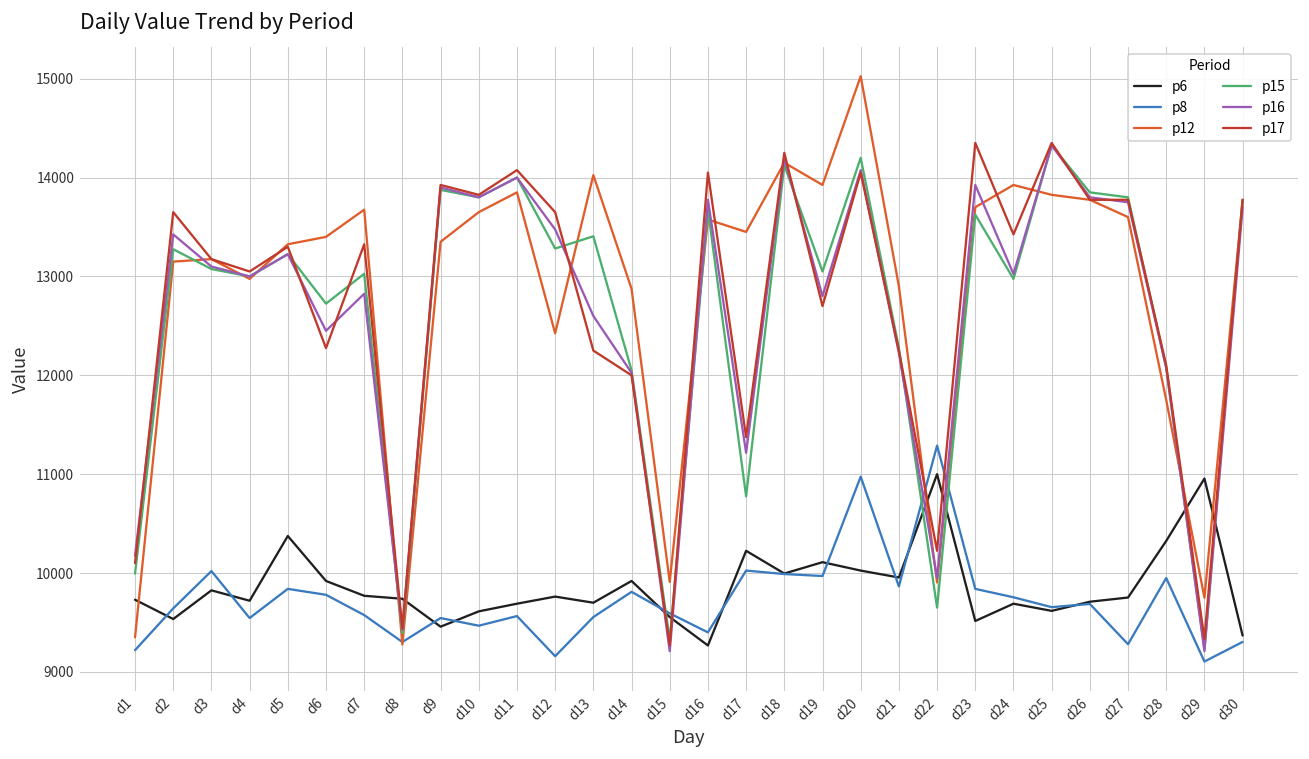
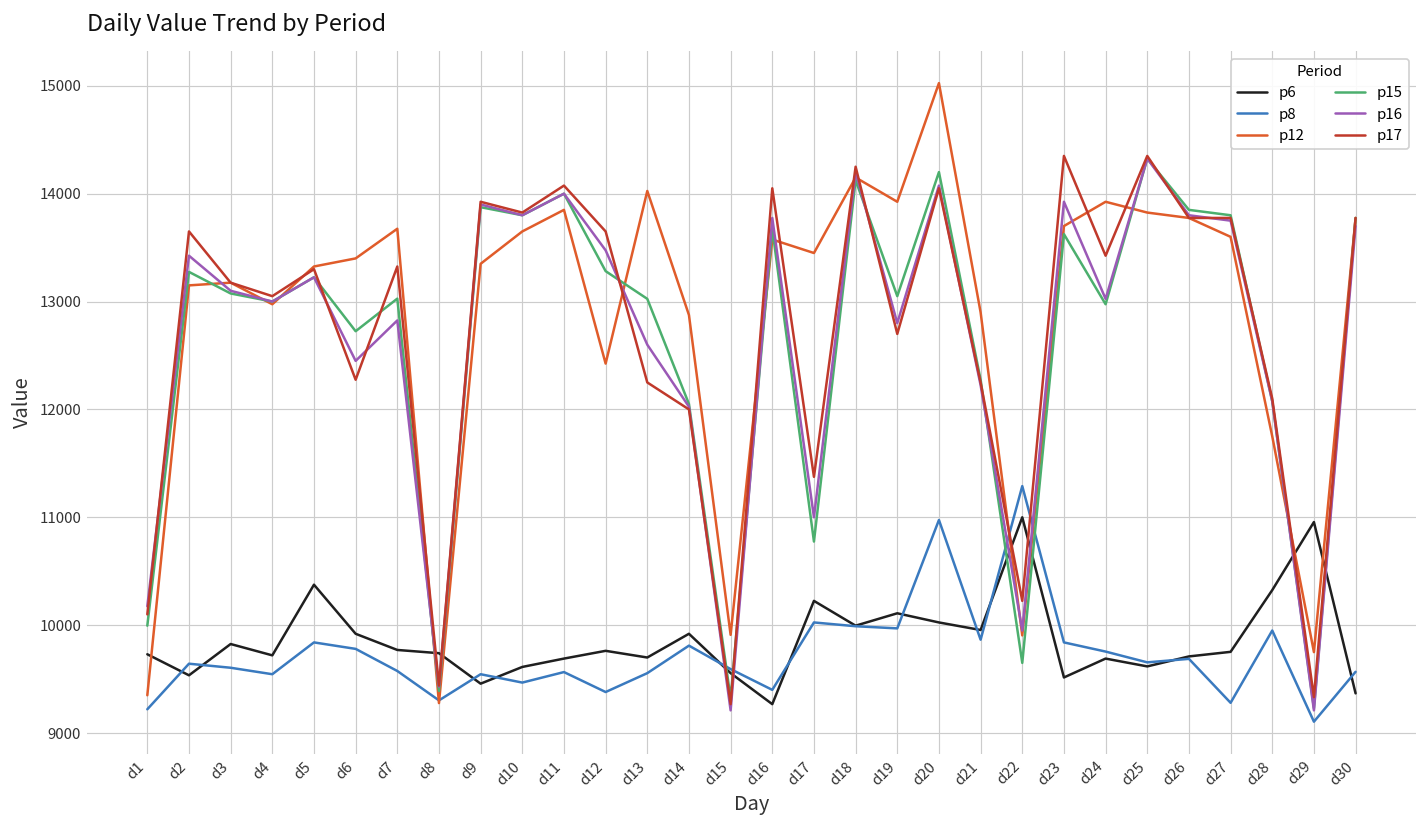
  {
    "p6": {
      "d1": 9700,
      "d2": 9500,
      "d3": 9800,
      "d4": 9700,
      "d5": 10400,
      "d6": 9900,
      "d7": 9800,
      "d8": 9700,
      "d9": 9500,
      "d10": 9600,
      "d11": 9700,
      "d12": 9800,
      "d13": 9700,
      "d14": 9900,
      "d15": 9600,
      "d16": 9300,
      "d17": 10200,
      "d19": 10100,
      "d20": 10000,
      "d21": 10000,
      "d22": 11000,
      "d23": 9500,
      "d24": 9700,
      "d25": 9600,
      "d27": 9800,
      "d28": 10300,
      "d29": 11000,
      "d30": 9400
    },
    "p8": {
      "d1": 9200,
      "d2": 9600,
-     "d3": 10000,
+     "d3": 9600,
      "d4": 9500,
      "d5": 9800,
      "d6": 9800,
      "d7": 9600,
      "d9": 9500,
      "d10": 9500,
      "d11": 9600,
-     "d12": 9200,
+     "d12": 9400,
      "d13": 9600,
      "d14": 9800,
      "d15": 9600,
      "d16": 9400,
      "d17": 10000,
      "d19": 10000,
      "d20": 11000,
      "d21": 9900,
      "d22": 11300,
      "d23": 9800,
      "d24": 9800,
      "d25": 9700,
      "d27": 9300,
      "d28": 10000,
      "d29": 9100,
-     "d30": 9300
+     "d30": 9600
    },
    "p15": {
      "d1": 10000,
      "d2": 13300,
      "d6": 12700,
      "d7": 13000,
      "d8": 9400,
      "d12": 13300,
-     "d13": 13400,
+     "d13": 13000,
      "d15": 9300,
      "d16": 13700,
      "d17": 10800,
      "d19": 13100,
      "d20": 14200,
      "d22": 9700,
      "d23": 13600,
      "d24": 13000,
      "d26": 13900
    },
    "p16": {
      "d1": 10200,
      "d2": 13400,
      "d6": 12500,
      "d7": 12800,
      "d12": 13500,
      "d13": 12600,
      "d15": 9200,
      "d16": 13800,
-     "d17": 11200,
+     "d17": 11000,
      "d18": 14200,
      "d19": 12800,
      "d22": 10000,
      "d23": 13900,
      "d24": 13000,
      "d30": 13700
    }
  }
